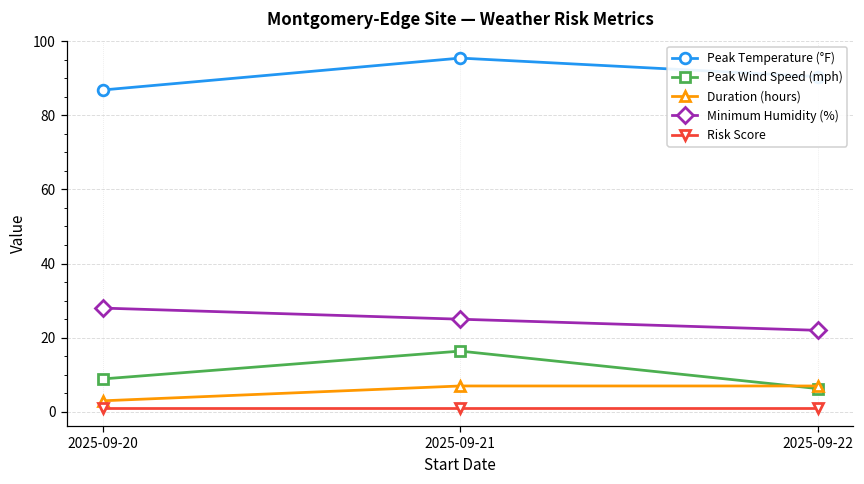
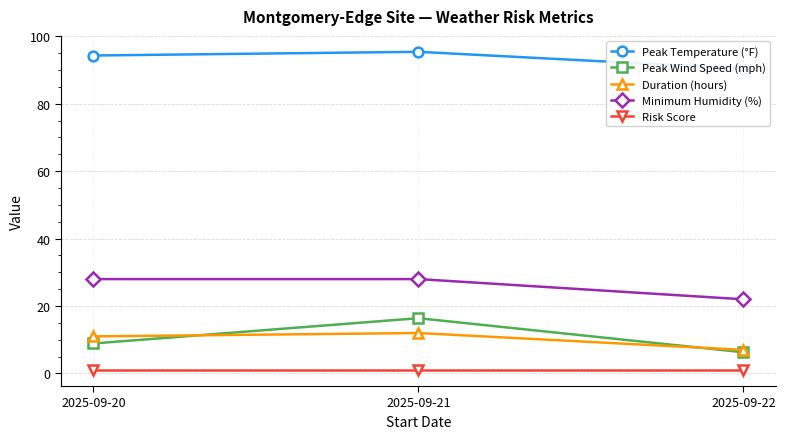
  {
    "Peak Temperature (°F)": {
-     "2025-09-20": 87,
+     "2025-09-20": 94,
      "2025-09-21": 95
    },
    "Peak Wind Speed (mph)": {
      "2025-09-20": 9,
      "2025-09-21": 16
    },
    "Duration (hours)": {
-     "2025-09-20": 3,
-     "2025-09-21": 7
+     "2025-09-20": 11,
+     "2025-09-21": 12
    },
    "Minimum Humidity (%)": {
      "2025-09-20": 28,
-     "2025-09-21": 25,
+     "2025-09-21": 28,
      "2025-09-22": 22
    },
    "Risk Score": {
      "2025-09-20": 1,
      "2025-09-21": 1,
      "2025-09-22": 1
    }
  }
